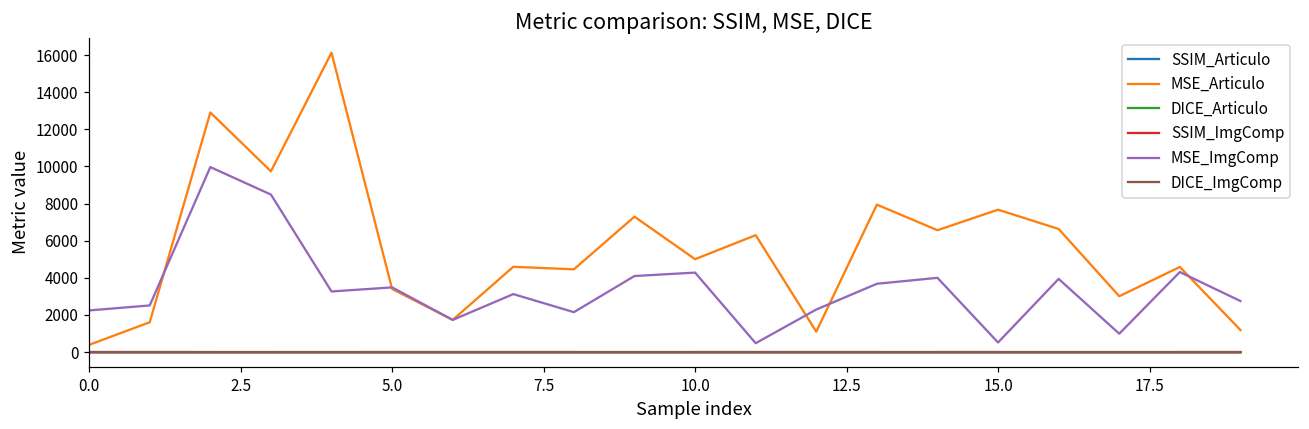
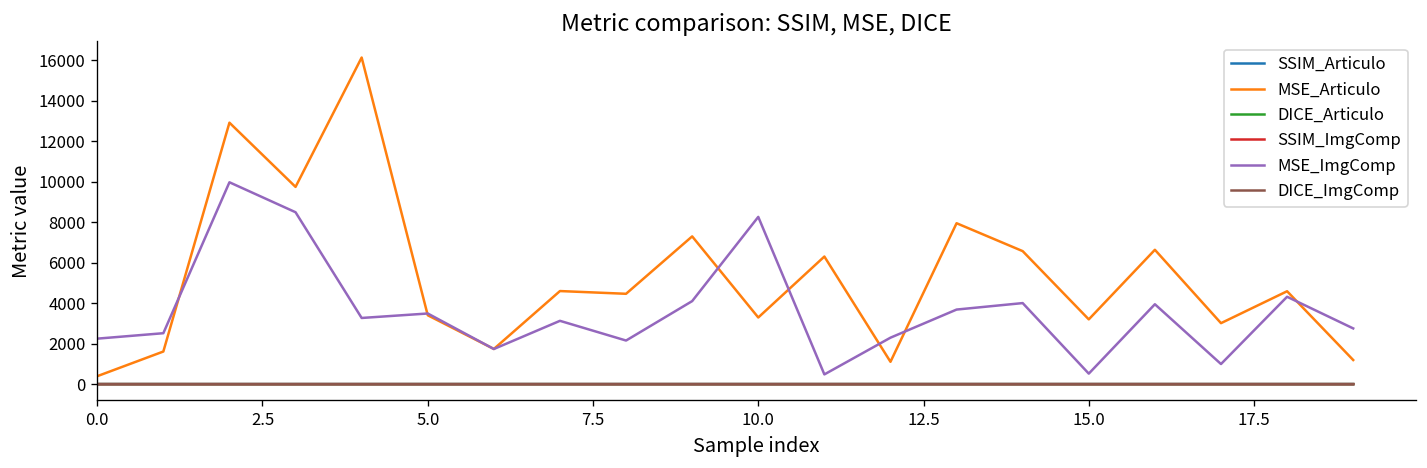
  {
    "DICE_ImgComp": {
      "0.0": 0,
      "5.0": 0,
      "10.0": 0,
      "15.0": 0
    },
    "MSE_Articulo": {
      "0.0": 400,
-     "10.0": 5000,
-     "15.0": 7700
+     "10.0": 3300,
+     "15.0": 3200
    },
    "MSE_ImgComp": {
      "0.0": 2200,
-     "10.0": 4300,
+     "10.0": 8300,
      "15.0": 500
    }
  }
